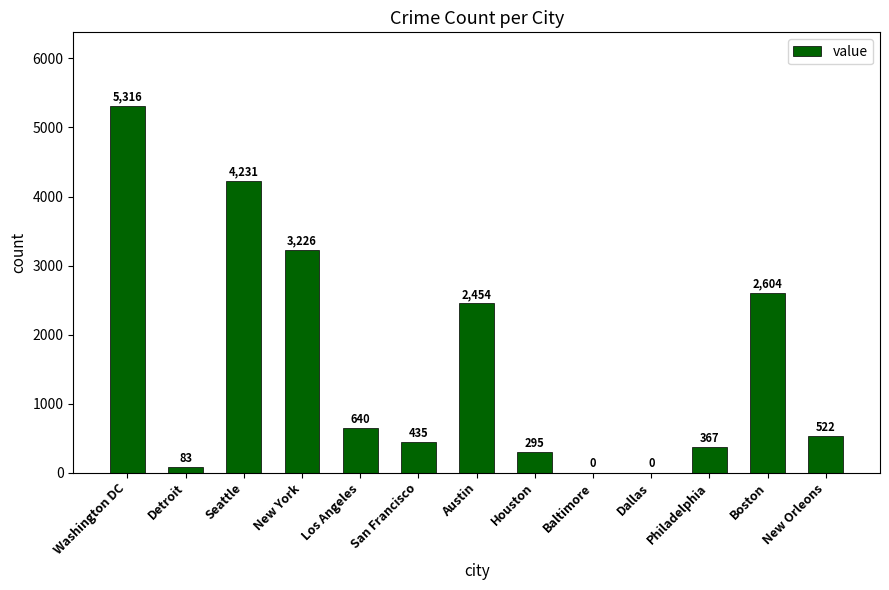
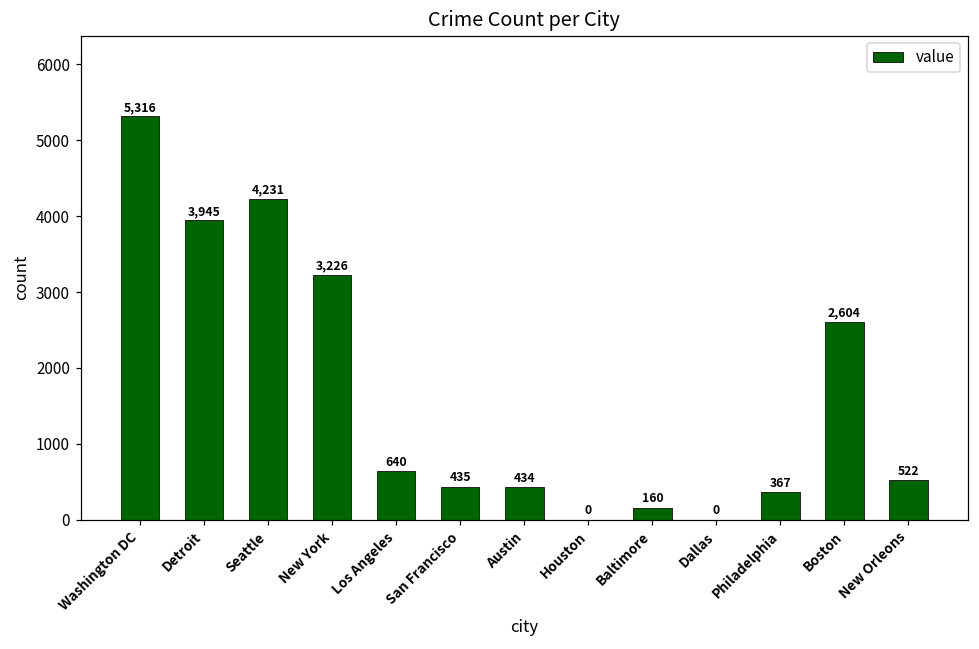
  {
    "Washington DC": "5,316",
-   "Detroit": "83",
+   "Detroit": "3,945",
    "Seattle": "4,231",
    "New York": "3,226",
    "Los Angeles": "640",
    "San Francisco": "435",
-   "Austin": "2,454",
-   "Houston": "295",
-   "Baltimore": "0",
+   "Austin": "434",
+   "Houston": "0",
+   "Baltimore": "160",
    "Dallas": "0",
    "Philadelphia": "367",
    "Boston": "2,604",
    "New Orleons": "522"
  }
